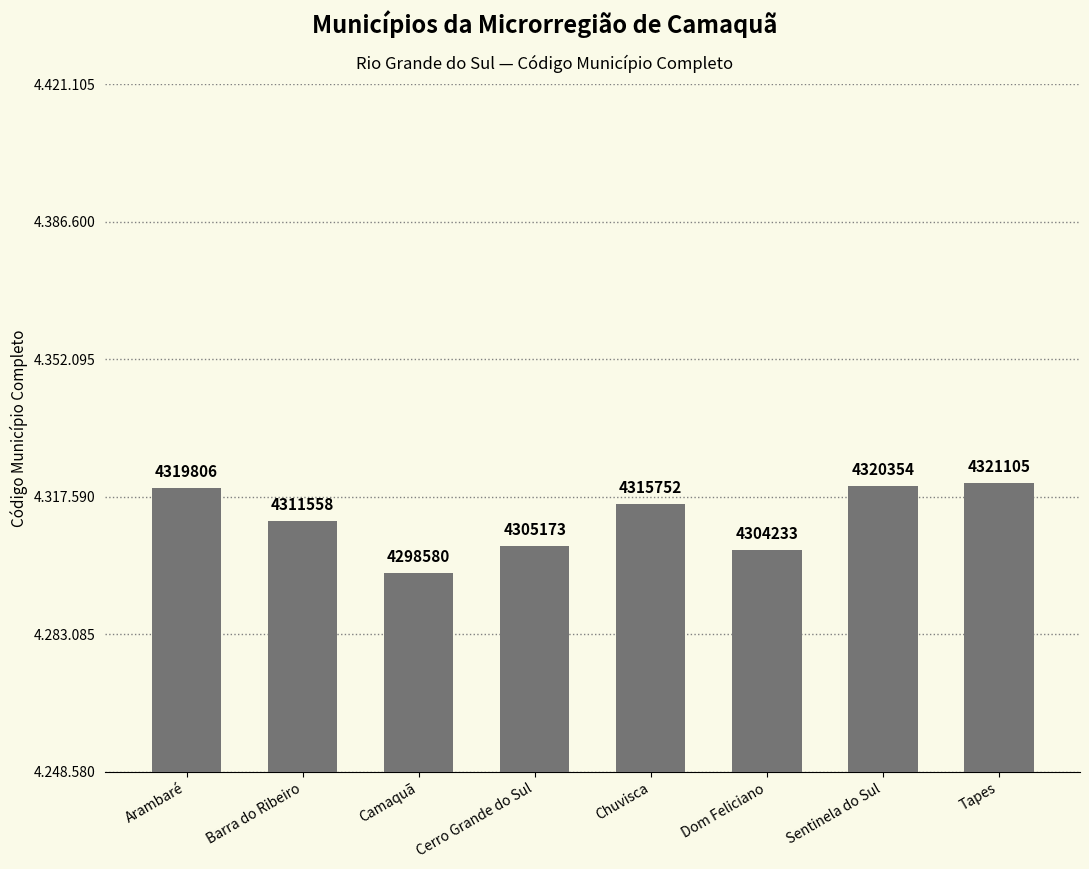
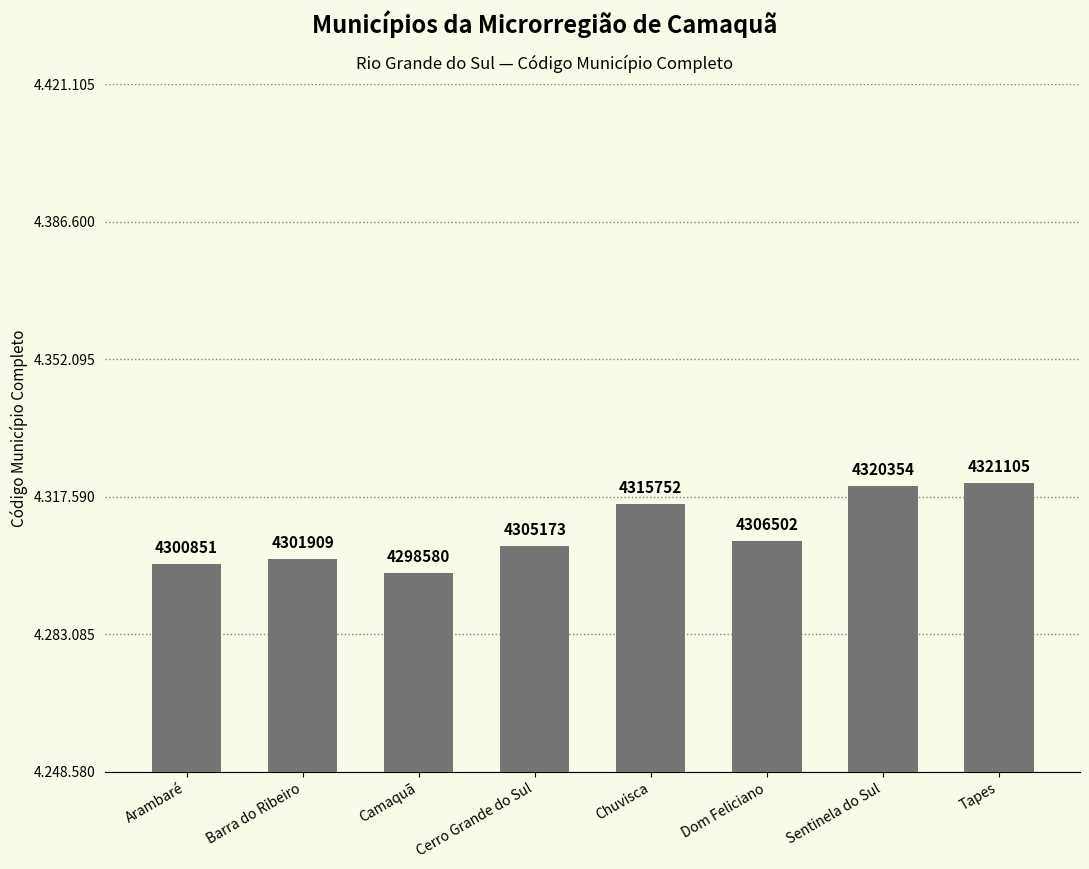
  {
-   "Arambaré": 4319806,
-   "Barra do Ribeiro": 4311558,
+   "Arambaré": 4300851,
+   "Barra do Ribeiro": 4301909,
    "Camaquã": 4298580,
    "Cerro Grande do Sul": 4305173,
    "Chuvisca": 4315752,
-   "Dom Feliciano": 4304233,
+   "Dom Feliciano": 4306502,
    "Sentinela do Sul": 4320354,
    "Tapes": 4321105
  }
